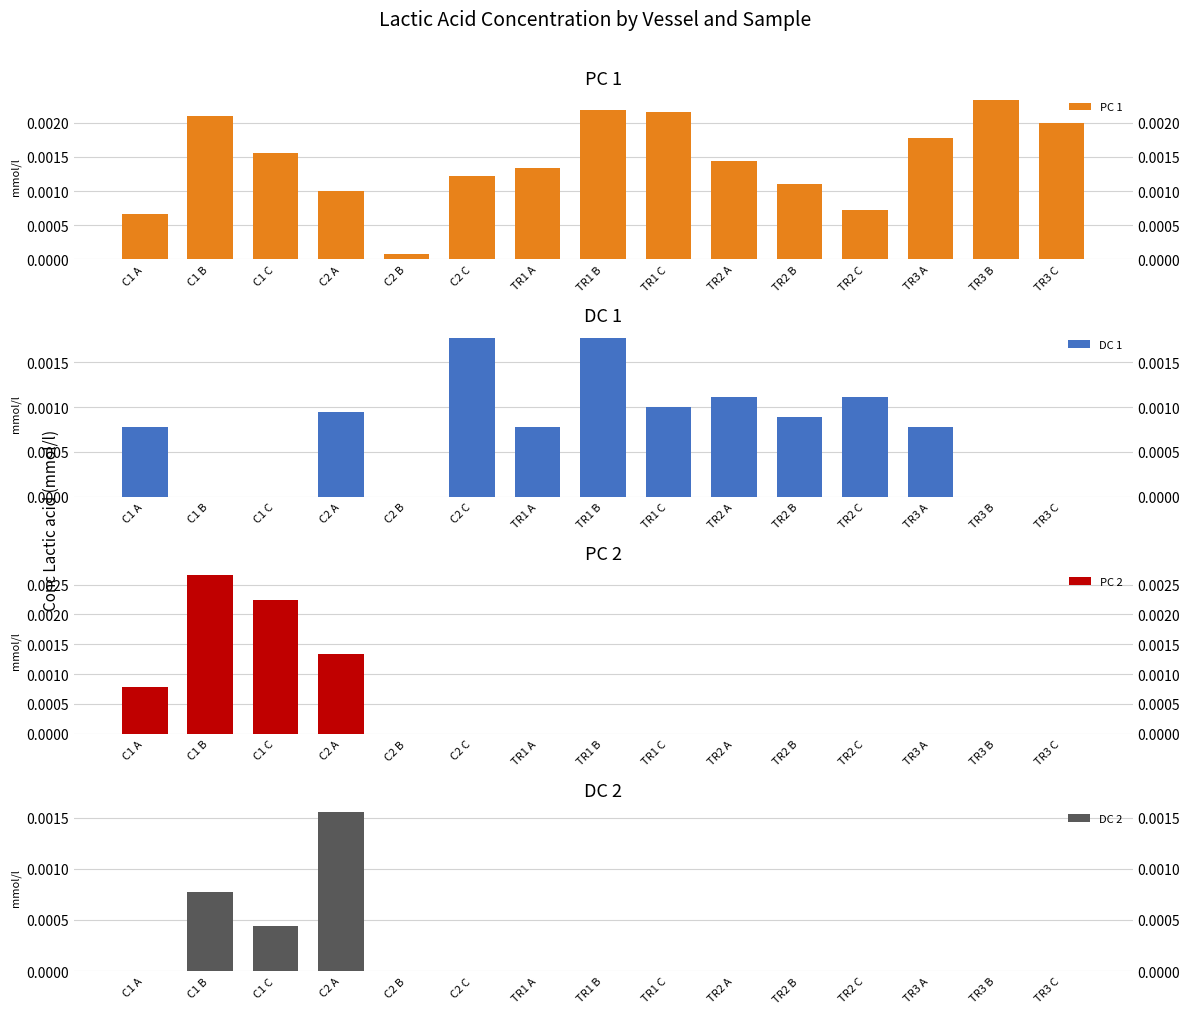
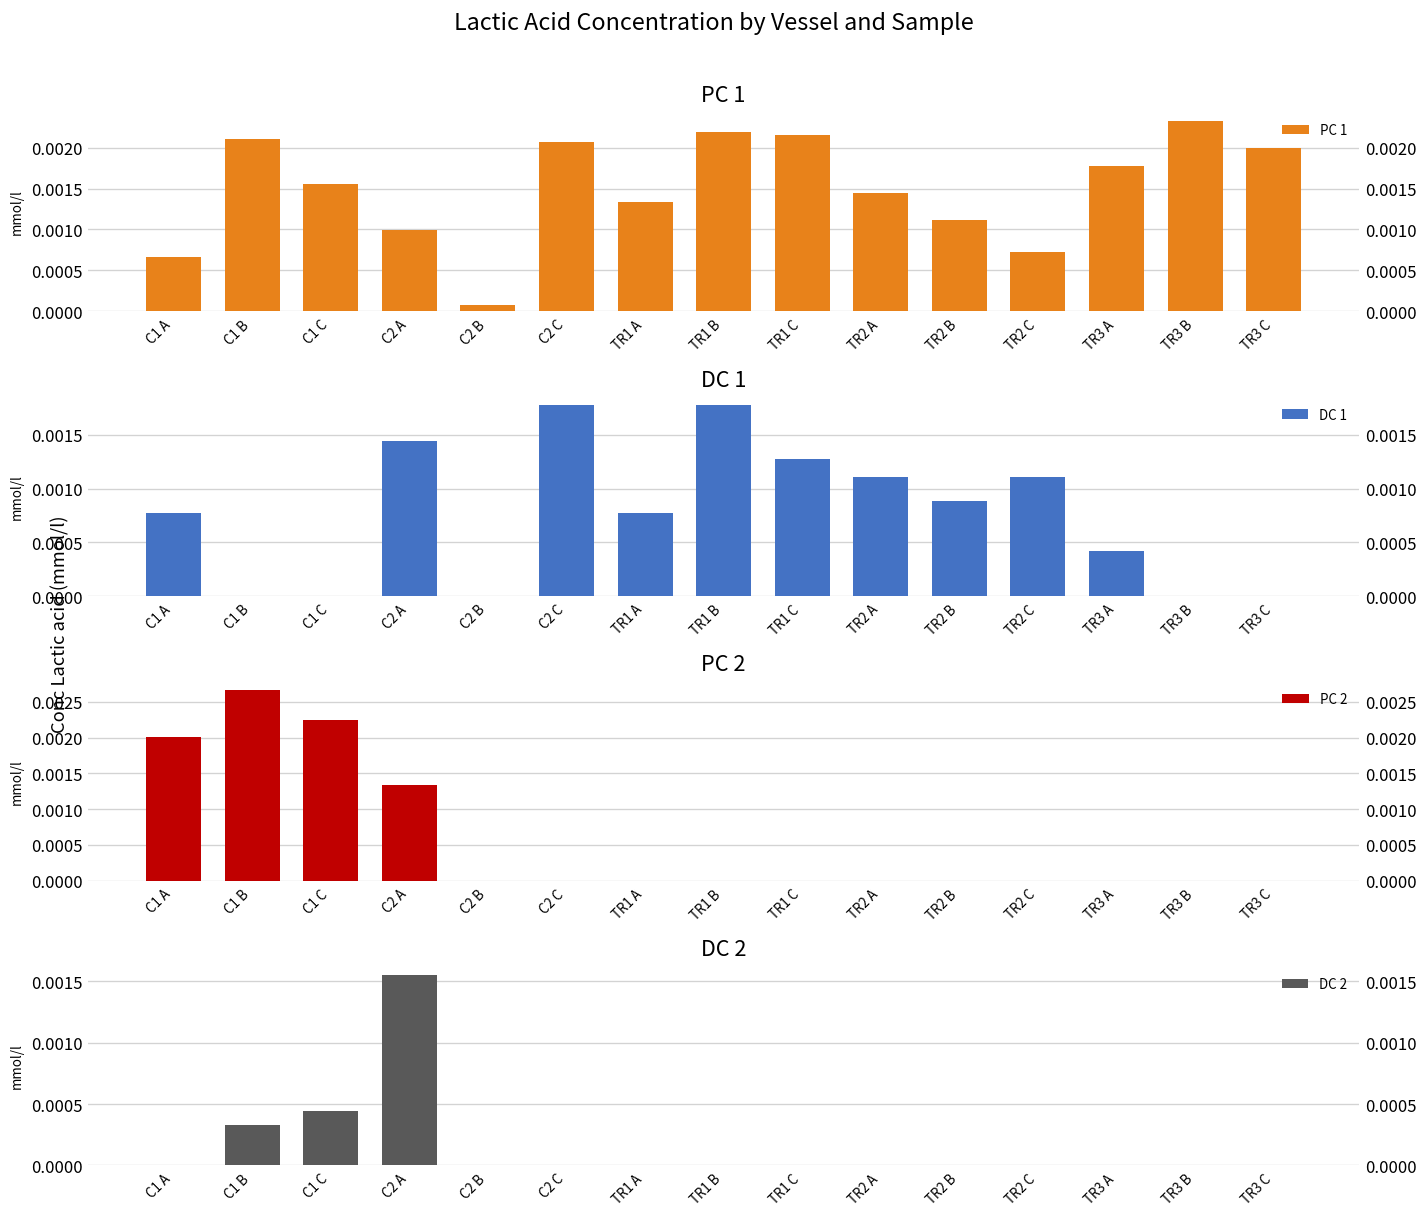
  {
    "PC 1": {
      "C1 A": 0.0007,
      "C1 B": 0.0021,
      "C1 C": 0.0016,
      "C2 A": 0.0010,
      "C2 B": 0.0001,
-     "C2 C": 0.0012,
+     "C2 C": 0.0021,
      "TR1 A": 0.0013,
      "TR1 B": 0.0022,
      "TR1 C": 0.0022,
      "TR2 A": 0.0014,
      "TR2 B": 0.0011,
      "TR2 C": 0.0007,
      "TR3 A": 0.0018,
      "TR3 B": 0.0023,
      "TR3 C": 0.0020
    },
    "DC 1": {
      "C1 A": 0.0008,
      "C1 B": 0.0000,
      "C1 C": 0.0000,
-     "C2 A": 0.0009,
+     "C2 A": 0.0014,
      "C2 B": 0.0000,
      "C2 C": 0.0018,
      "TR1 A": 0.0008,
      "TR1 B": 0.0018,
-     "TR1 C": 0.0010,
+     "TR1 C": 0.0013,
      "TR2 A": 0.0011,
      "TR2 B": 0.0009,
      "TR2 C": 0.0011,
-     "TR3 A": 0.0008,
+     "TR3 A": 0.0004,
      "TR3 B": 0.0000,
      "TR3 C": 0.0000
    },
    "PC 2": {
-     "C1 A": 0.0008,
+     "C1 A": 0.0020,
      "C1 B": 0.0027,
      "C1 C": 0.0022,
      "C2 A": 0.0013,
      "C2 B": 0.0000,
      "C2 C": 0.0000,
      "TR1 A": 0.0000,
      "TR1 B": 0.0000,
      "TR1 C": 0.0000,
      "TR2 A": 0.0000,
      "TR2 B": 0.0000,
      "TR2 C": 0.0000,
      "TR3 A": 0.0000,
      "TR3 B": 0.0000,
      "TR3 C": 0.0000
    },
    "DC 2": {
      "C1 A": 0.00000,
-     "C1 B": 0.00078,
+     "C1 B": 0.00033,
      "C1 C": 0.00044,
      "C2 A": 0.00155,
      "C2 B": 0.00000,
      "C2 C": 0.00000,
      "TR1 A": 0.00000,
      "TR1 B": 0.00000,
      "TR1 C": 0.00000,
      "TR2 A": 0.00000,
      "TR2 B": 0.00000,
      "TR2 C": 0.00000,
      "TR3 A": 0.00000,
      "TR3 B": 0.00000,
      "TR3 C": 0.00000
    }
  }
